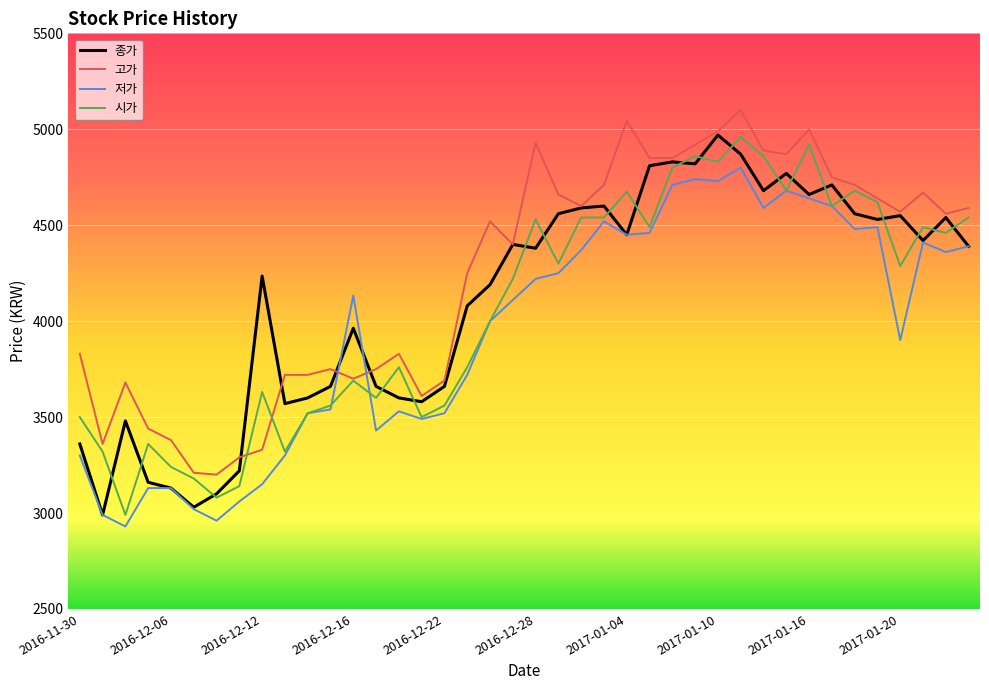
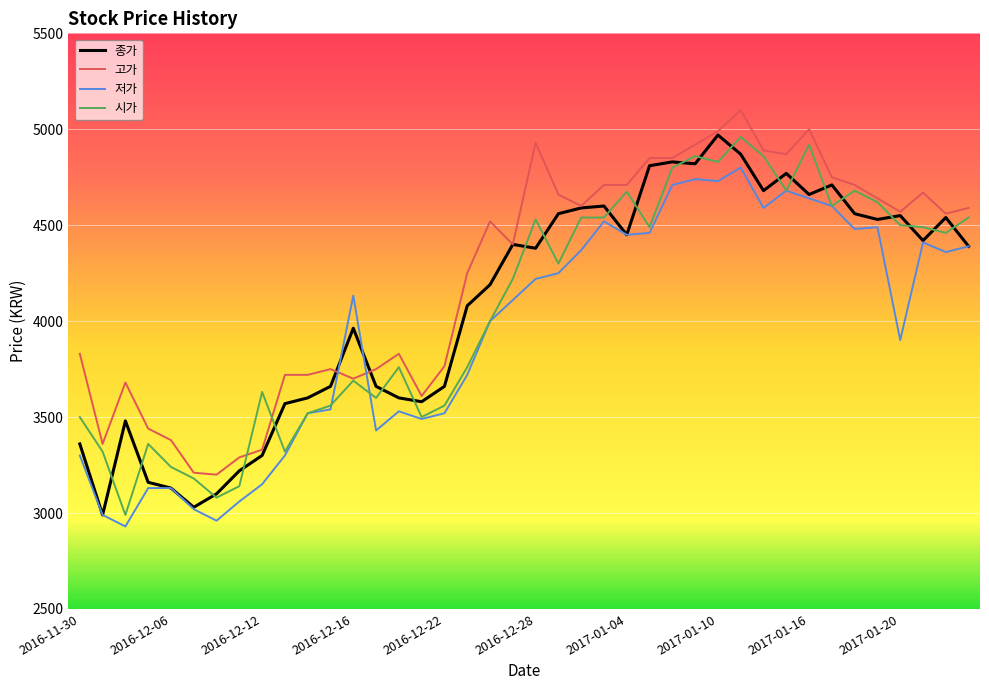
  {
    "종가": {
      "2016-11-30": 3360,
-     "2016-12-12": 4240,
+     "2016-12-12": 3300,
      "2016-12-16": 3960,
      "2016-12-22": 3660,
      "2016-12-28": 4380,
      "2017-01-10": 4970,
      "2017-01-16": 4660,
      "2017-01-20": 4550
    },
    "고가": {
      "2016-11-30": 3830,
      "2016-12-06": 3380,
      "2016-12-12": 3330,
-     "2016-12-22": 3690,
+     "2016-12-22": 3770,
      "2016-12-28": 4930,
-     "2017-01-04": 5040,
+     "2017-01-04": 4710,
      "2017-01-10": 4990,
      "2017-01-16": 5000,
      "2017-01-20": 4570
    },
    "저가": {
      "2016-11-30": 3300,
      "2016-12-12": 3150,
      "2016-12-16": 4130,
      "2016-12-22": 3520,
      "2016-12-28": 4220,
      "2017-01-10": 4730,
      "2017-01-16": 4640,
      "2017-01-20": 3900
    },
    "시가": {
      "2016-11-30": 3500,
      "2016-12-06": 3240,
      "2016-12-12": 3630,
      "2016-12-22": 3560,
      "2016-12-28": 4530,
      "2017-01-04": 4680,
      "2017-01-10": 4830,
      "2017-01-16": 4920,
-     "2017-01-20": 4290
+     "2017-01-20": 4500
    }
  }
